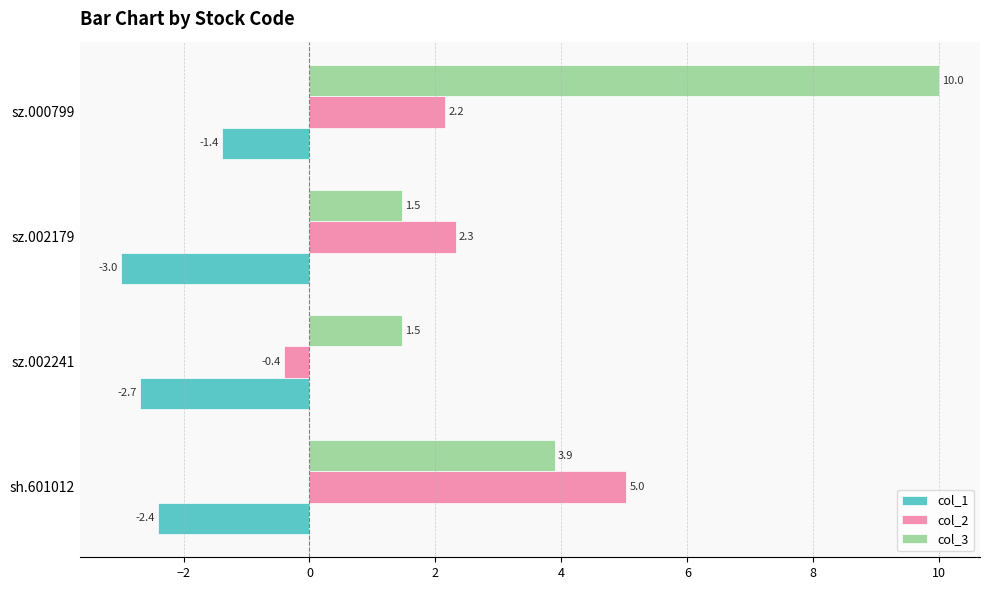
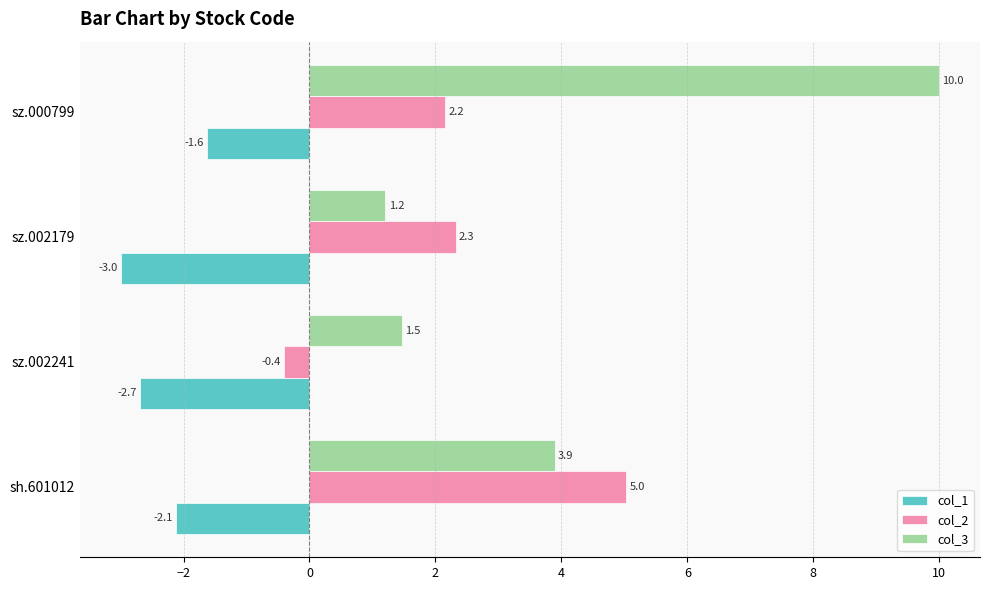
  {
    "col_1": {
-     "sz.000799": -1.4,
+     "sz.000799": -1.6,
      "sz.002179": -3.0,
      "sz.002241": -2.7,
-     "sh.601012": -2.4
+     "sh.601012": -2.1
    },
    "col_2": {
      "sz.000799": 2.2,
      "sz.002179": 2.3,
      "sz.002241": -0.4,
      "sh.601012": 5.0
    },
    "col_3": {
      "sz.000799": 10.0,
-     "sz.002179": 1.5,
+     "sz.002179": 1.2,
      "sz.002241": 1.5,
      "sh.601012": 3.9
    }
  }
